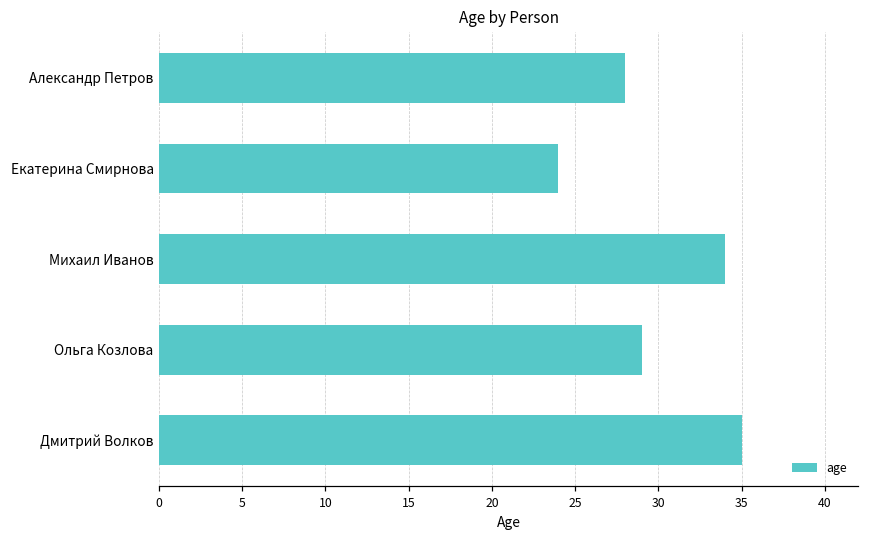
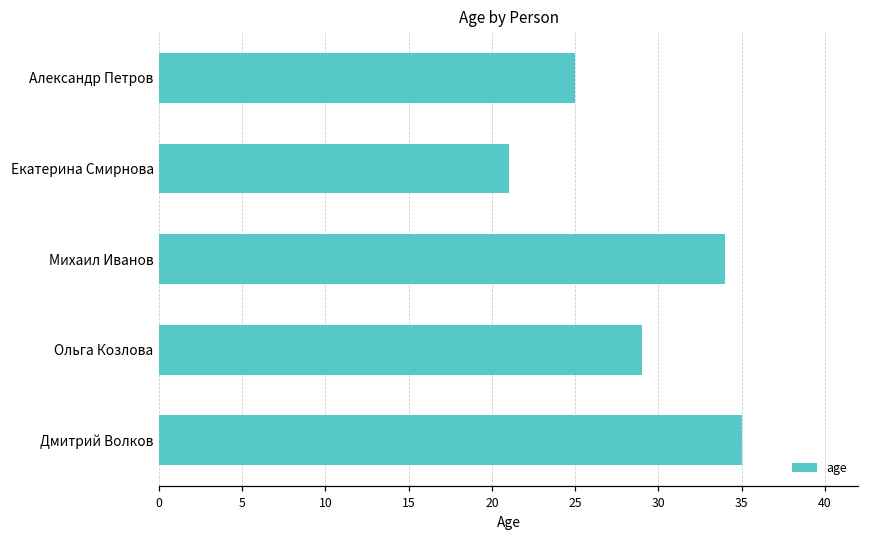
  {
-   "Александр Петров": 28,
-   "Екатерина Смирнова": 24,
+   "Александр Петров": 25,
+   "Екатерина Смирнова": 21,
    "Михаил Иванов": 34,
    "Ольга Козлова": 29,
    "Дмитрий Волков": 35
  }
